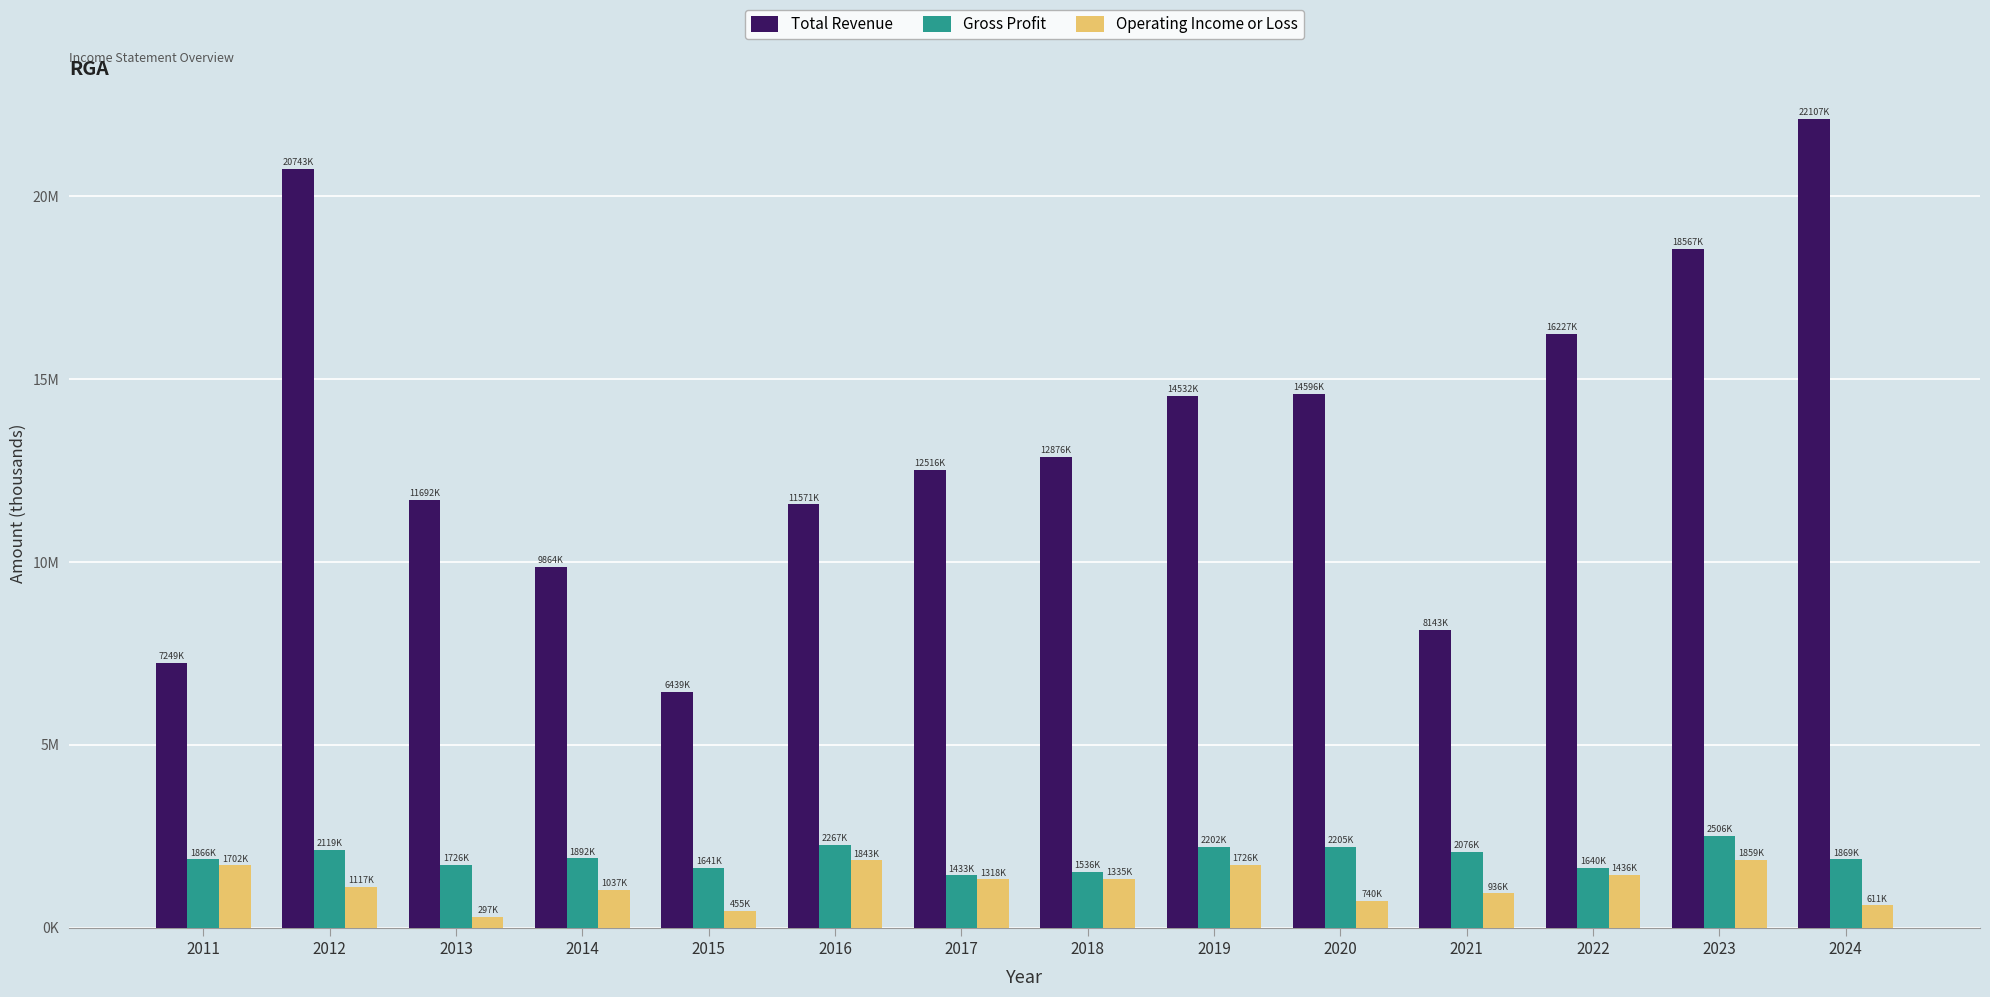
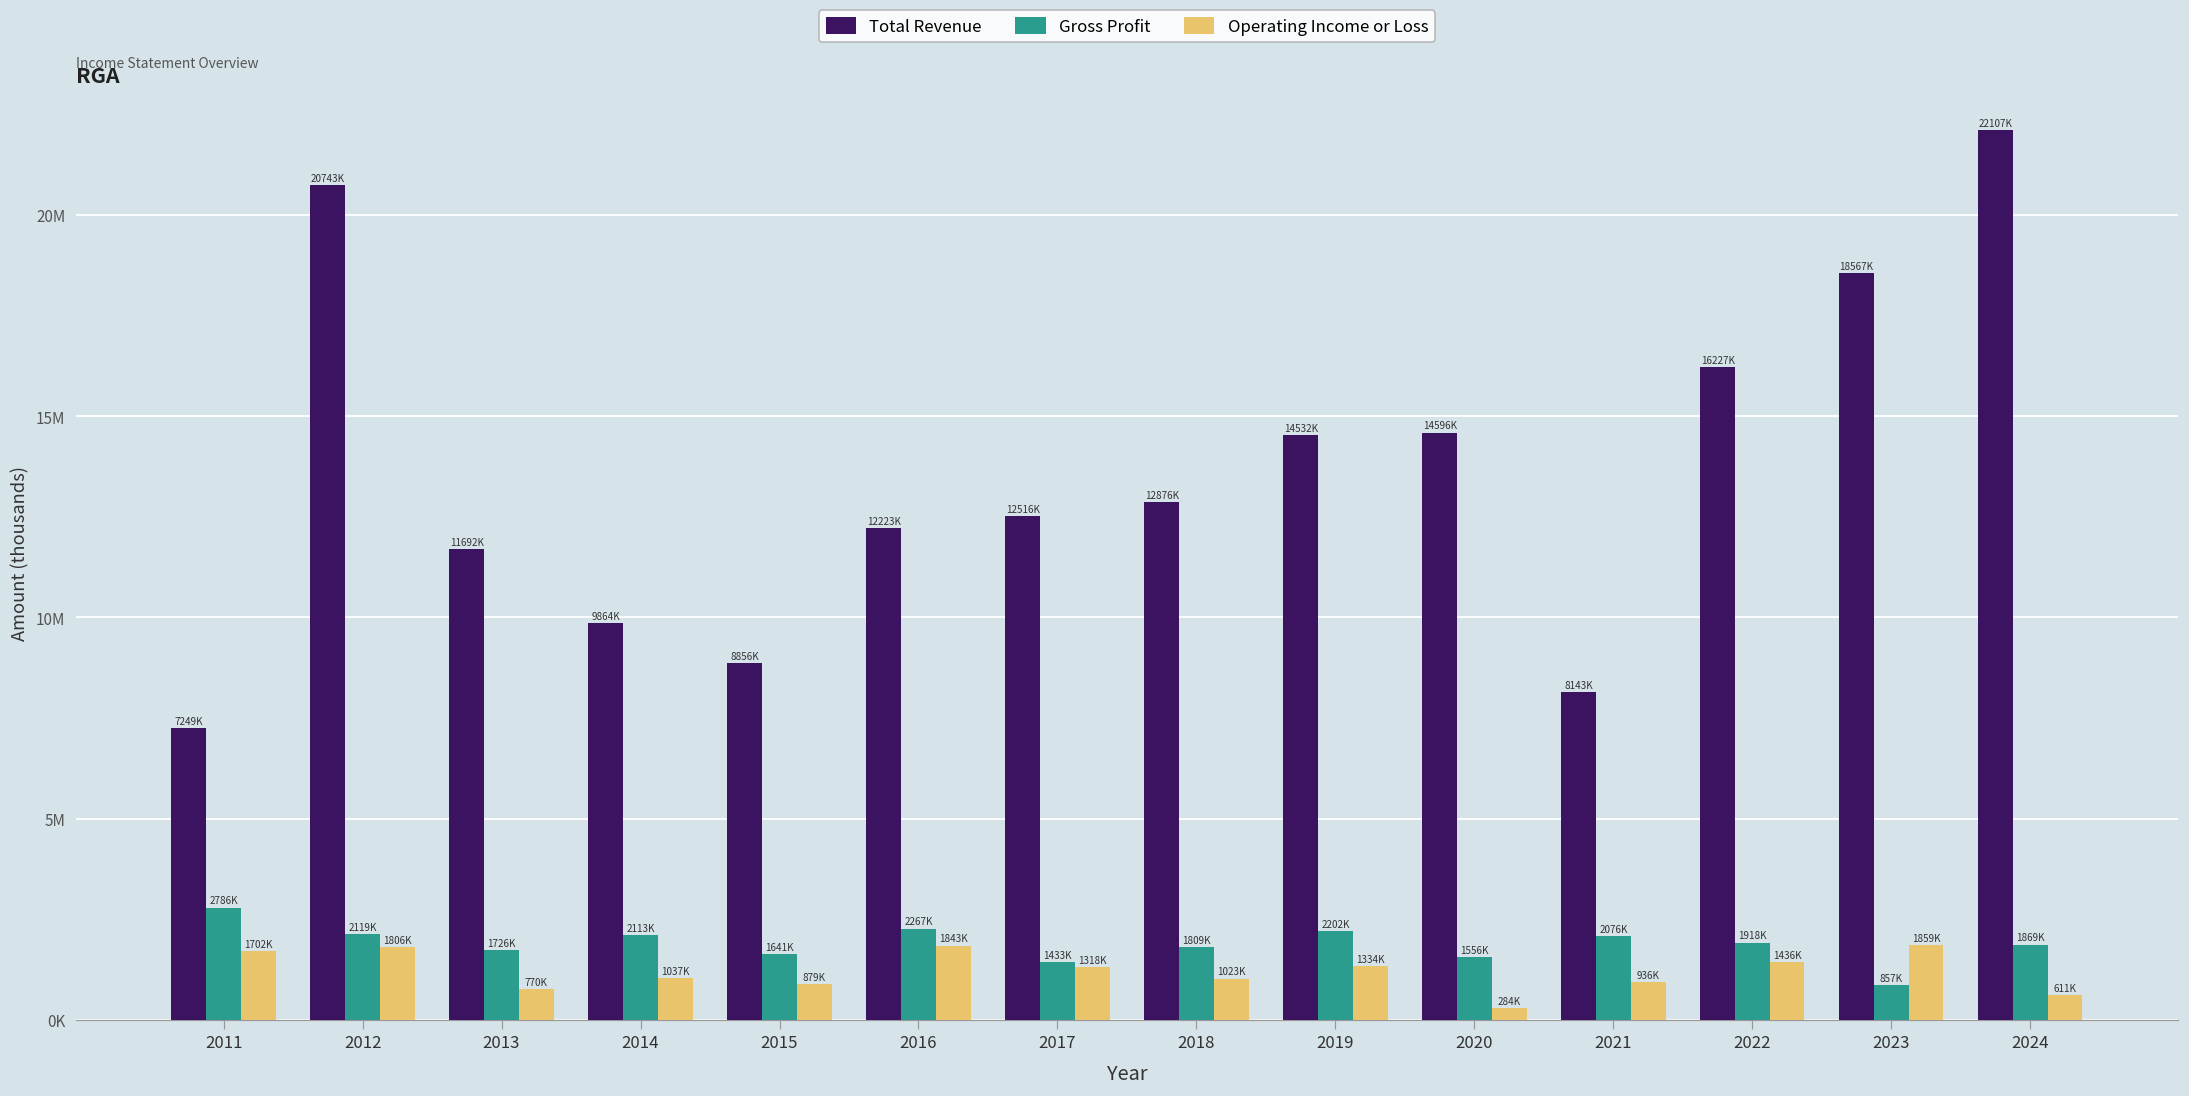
  {
    "Total Revenue": {
      "2011": "7249K",
      "2012": "20743K",
      "2013": "11692K",
      "2014": "9864K",
-     "2015": "6439K",
-     "2016": "11571K",
+     "2015": "8856K",
+     "2016": "12223K",
      "2017": "12516K",
      "2018": "12876K",
      "2019": "14532K",
      "2020": "14596K",
      "2021": "8143K",
      "2022": "16227K",
      "2023": "18567K",
      "2024": "22107K"
    },
    "Gross Profit": {
-     "2011": "1866K",
+     "2011": "2786K",
      "2012": "2119K",
      "2013": "1726K",
-     "2014": "1892K",
+     "2014": "2113K",
      "2015": "1641K",
      "2016": "2267K",
      "2017": "1433K",
-     "2018": "1536K",
+     "2018": "1809K",
      "2019": "2202K",
-     "2020": "2205K",
+     "2020": "1556K",
      "2021": "2076K",
-     "2022": "1640K",
-     "2023": "2506K",
+     "2022": "1918K",
+     "2023": "857K",
      "2024": "1869K"
    },
    "Operating Income or Loss": {
      "2011": "1702K",
-     "2012": "1117K",
-     "2013": "297K",
+     "2012": "1806K",
+     "2013": "770K",
      "2014": "1037K",
-     "2015": "455K",
+     "2015": "879K",
      "2016": "1843K",
      "2017": "1318K",
-     "2018": "1335K",
-     "2019": "1726K",
-     "2020": "740K",
+     "2018": "1023K",
+     "2019": "1334K",
+     "2020": "284K",
      "2021": "936K",
      "2022": "1436K",
      "2023": "1859K",
      "2024": "611K"
    }
  }
